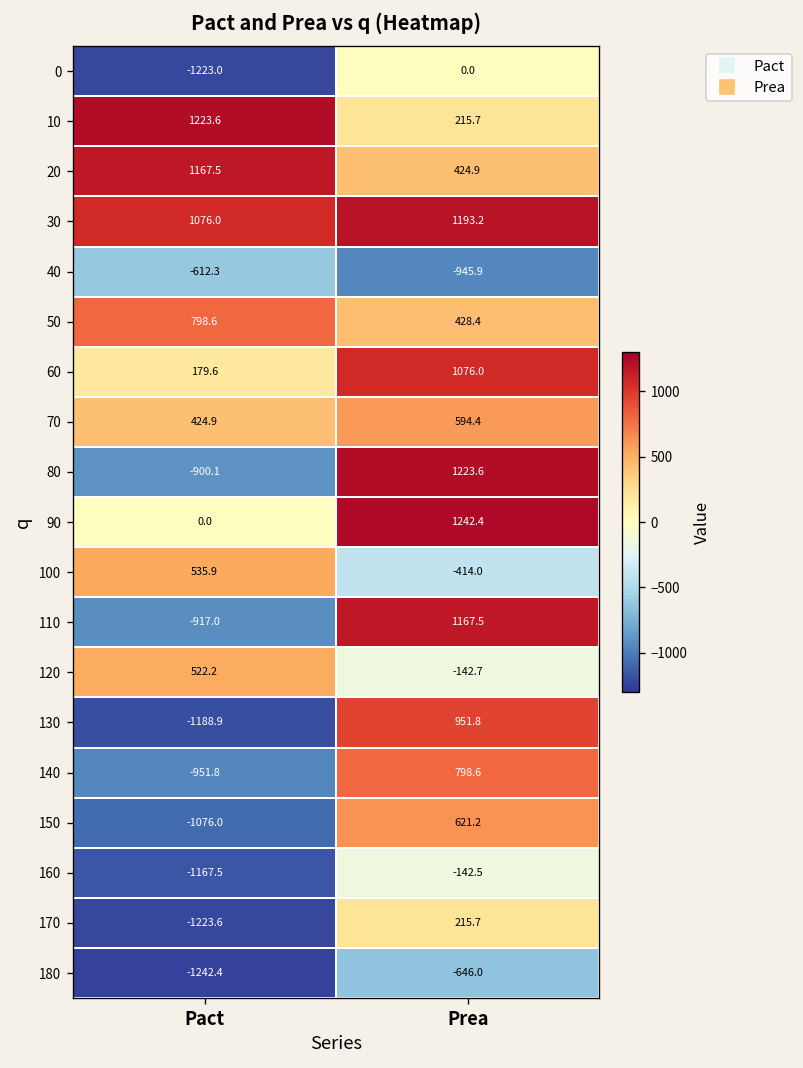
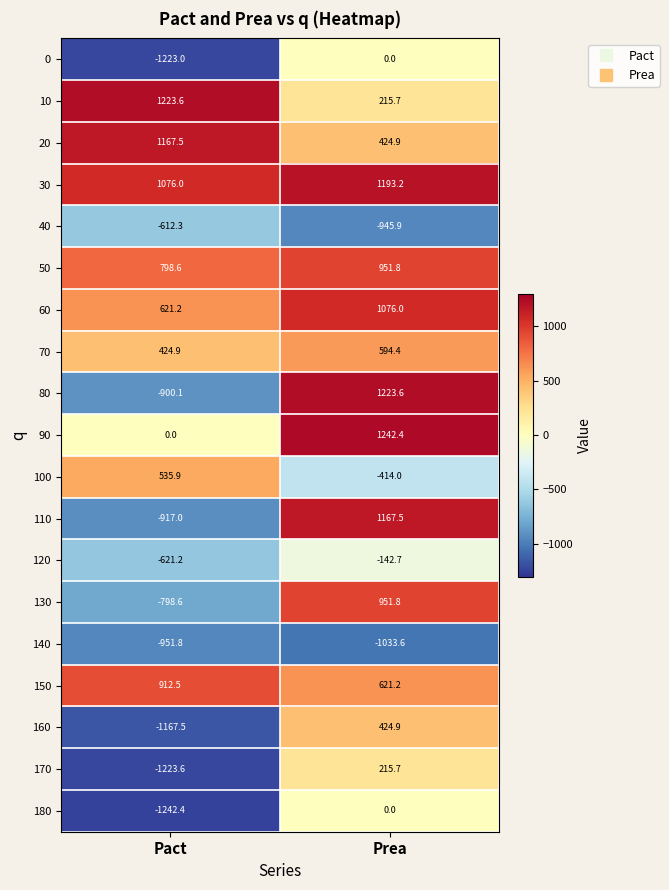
  {
    "0": {
      "Pact": -1223.0,
      "Prea": 0.0
    },
    "10": {
      "Pact": 1223.6,
      "Prea": 215.7
    },
    "20": {
      "Pact": 1167.5,
      "Prea": 424.9
    },
    "30": {
      "Pact": 1076.0,
      "Prea": 1193.2
    },
    "40": {
      "Pact": -612.3,
      "Prea": -945.9
    },
    "50": {
      "Pact": 798.6,
-     "Prea": 428.4
+     "Prea": 951.8
    },
    "60": {
-     "Pact": 179.6,
+     "Pact": 621.2,
      "Prea": 1076.0
    },
    "70": {
      "Pact": 424.9,
      "Prea": 594.4
    },
    "80": {
      "Pact": -900.1,
      "Prea": 1223.6
    },
    "90": {
      "Pact": 0.0,
      "Prea": 1242.4
    },
    "100": {
      "Pact": 535.9,
      "Prea": -414.0
    },
    "110": {
      "Pact": -917.0,
      "Prea": 1167.5
    },
    "120": {
-     "Pact": 522.2,
+     "Pact": -621.2,
      "Prea": -142.7
    },
    "130": {
-     "Pact": -1188.9,
+     "Pact": -798.6,
      "Prea": 951.8
    },
    "140": {
      "Pact": -951.8,
-     "Prea": 798.6
+     "Prea": -1033.6
    },
    "150": {
-     "Pact": -1076.0,
+     "Pact": 912.5,
      "Prea": 621.2
    },
    "160": {
      "Pact": -1167.5,
-     "Prea": -142.5
+     "Prea": 424.9
    },
    "170": {
      "Pact": -1223.6,
      "Prea": 215.7
    },
    "180": {
      "Pact": -1242.4,
-     "Prea": -646.0
+     "Prea": 0.0
    }
  }
